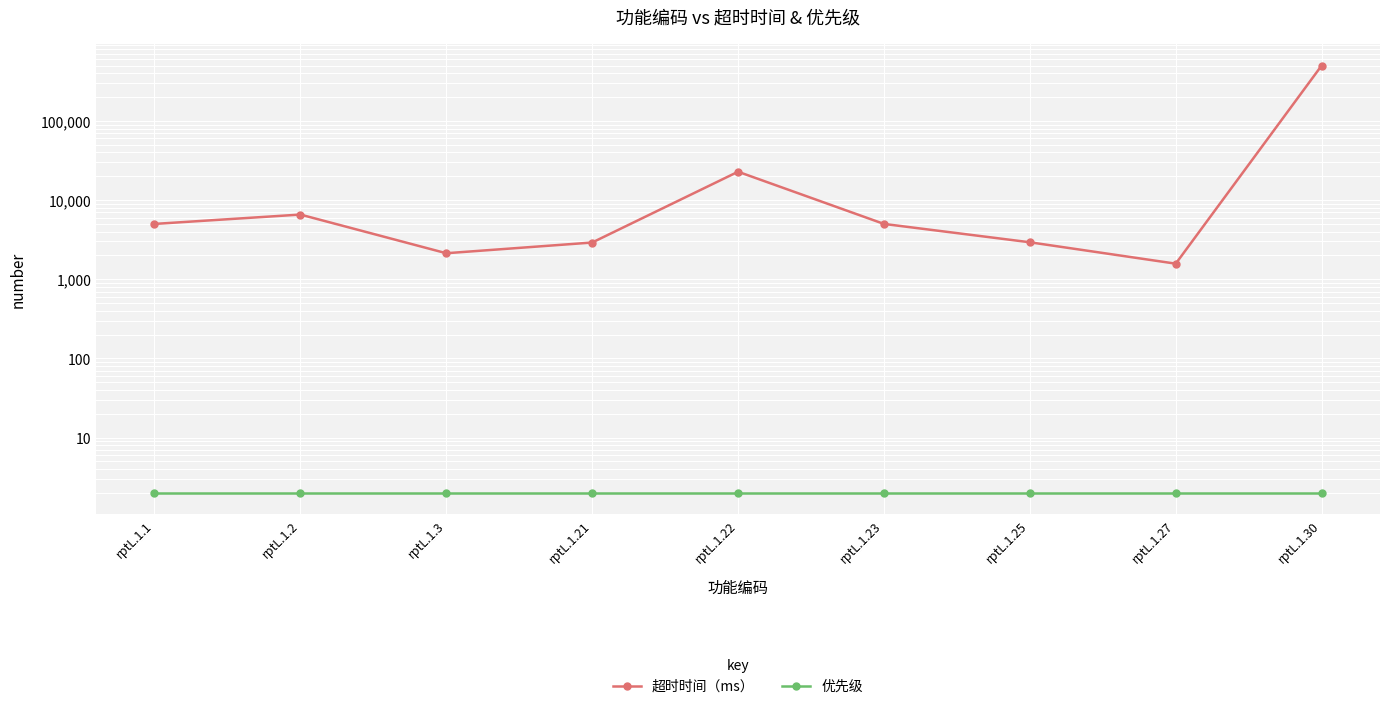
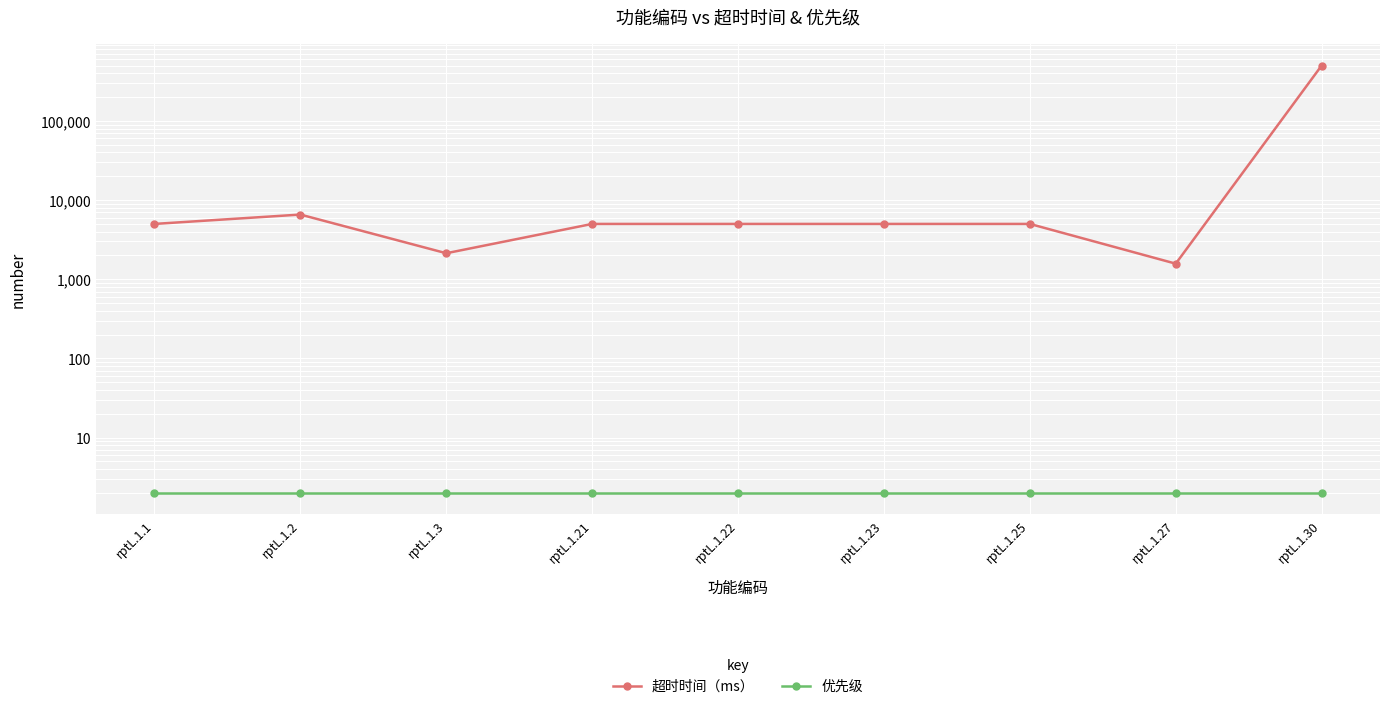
  {
    "超时时间（ms）": {
      "rptL.1.1": "5,000",
      "rptL.1.2": "7,000",
      "rptL.1.3": "2,100",
-     "rptL.1.21": "2,900",
-     "rptL.1.22": "23,000",
+     "rptL.1.21": "5,000",
+     "rptL.1.22": "5,000",
      "rptL.1.23": "5,000",
-     "rptL.1.25": "2,900",
+     "rptL.1.25": "5,000",
      "rptL.1.27": "1,600",
      "rptL.1.30": "500,000"
    },
    "优先级": {
      "rptL.1.1": "2",
      "rptL.1.2": "2",
      "rptL.1.3": "2",
      "rptL.1.21": "2",
      "rptL.1.22": "2",
      "rptL.1.23": "2",
      "rptL.1.25": "2",
      "rptL.1.27": "2",
      "rptL.1.30": "2"
    }
  }
